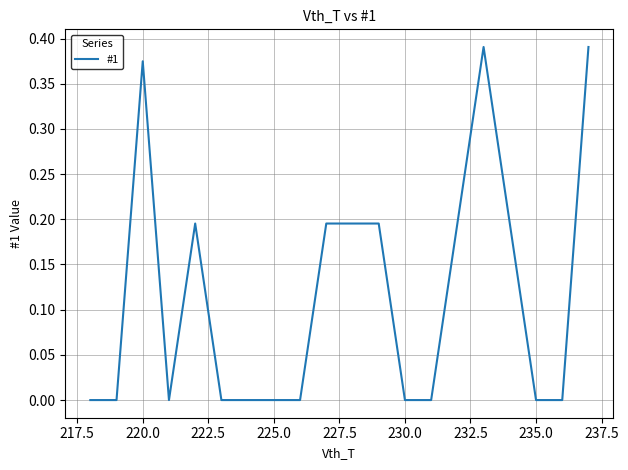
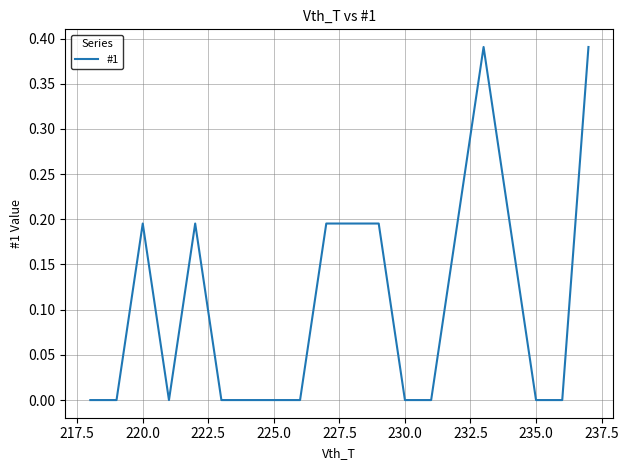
  {
-   "220.0": 0.37,
+   "220.0": 0.20,
    "225.0": 0.00,
    "230.0": 0.00,
    "235.0": 0.00
  }
